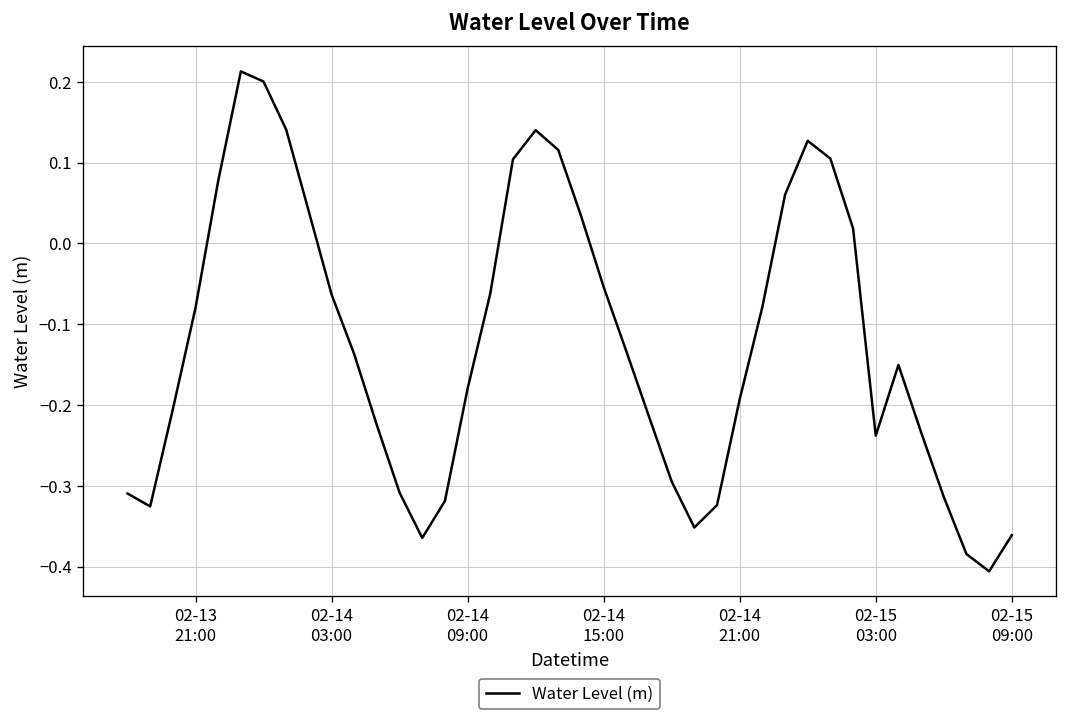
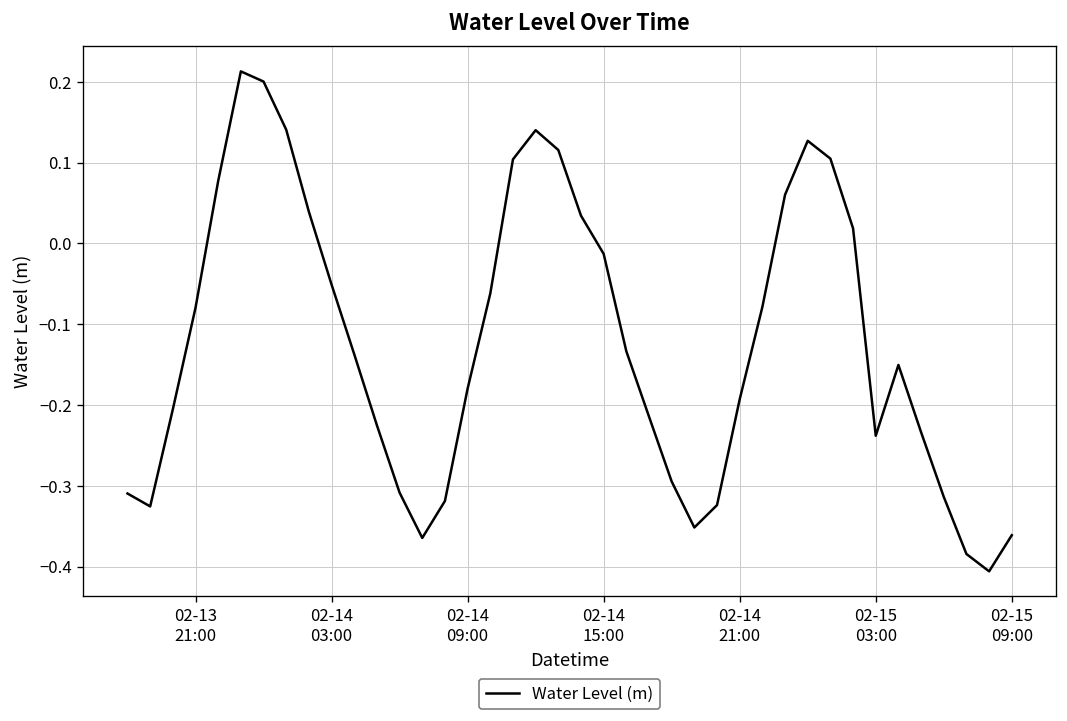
  {
    "02-13 21:00": -0.08,
-   "02-14 03:00": -0.06,
+   "02-14 03:00": -0.05,
    "02-14 09:00": -0.18,
-   "02-14 15:00": -0.05,
+   "02-14 15:00": -0.01,
    "02-14 21:00": -0.19,
    "02-15 03:00": -0.24,
    "02-15 09:00": -0.36
  }
